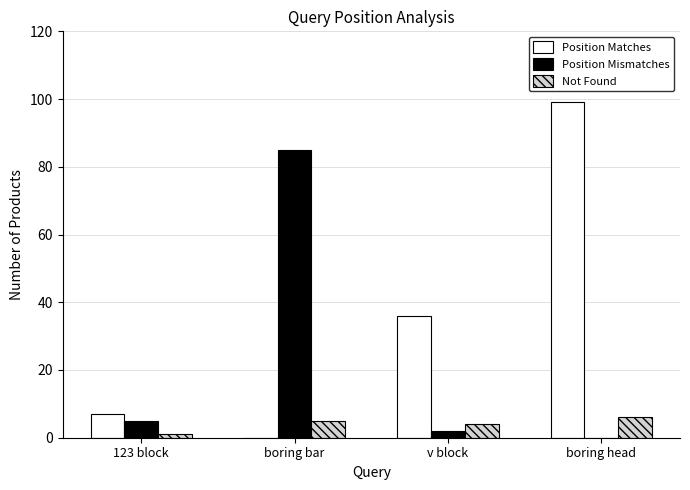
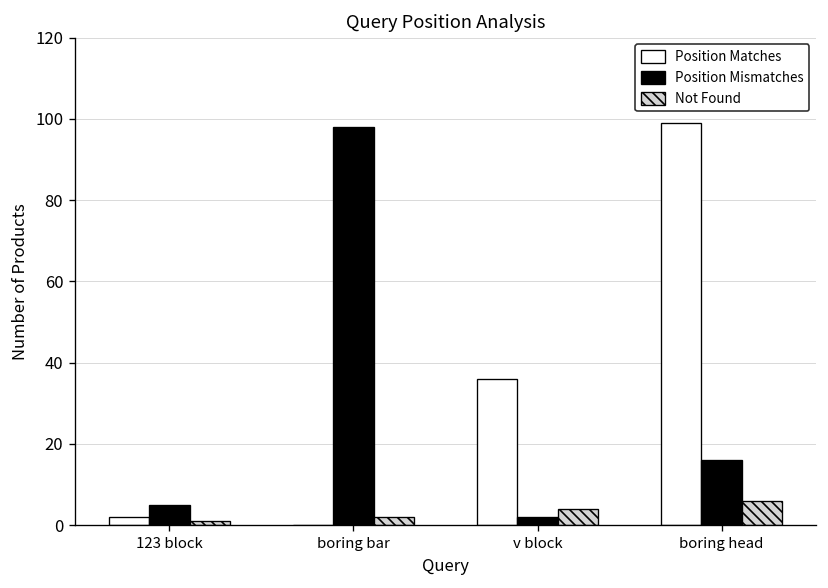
  {
    "Position Matches": {
-     "123 block": 7,
+     "123 block": 2,
      "boring bar": 0,
      "v block": 36,
      "boring head": 99
    },
    "Position Mismatches": {
      "123 block": 5,
-     "boring bar": 85,
+     "boring bar": 98,
      "v block": 2,
-     "boring head": 0
+     "boring head": 16
    },
    "Not Found": {
      "123 block": 1,
-     "boring bar": 5,
+     "boring bar": 2,
      "v block": 4,
      "boring head": 6
    }
  }
